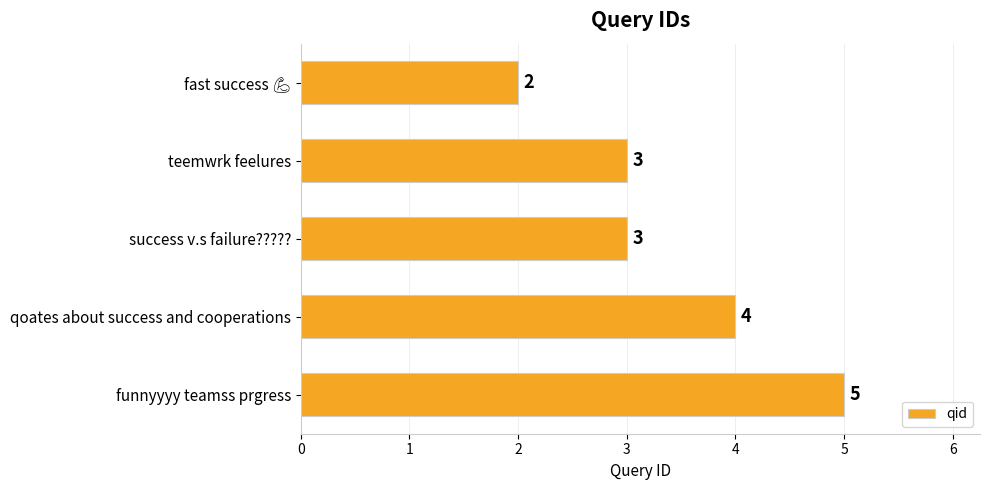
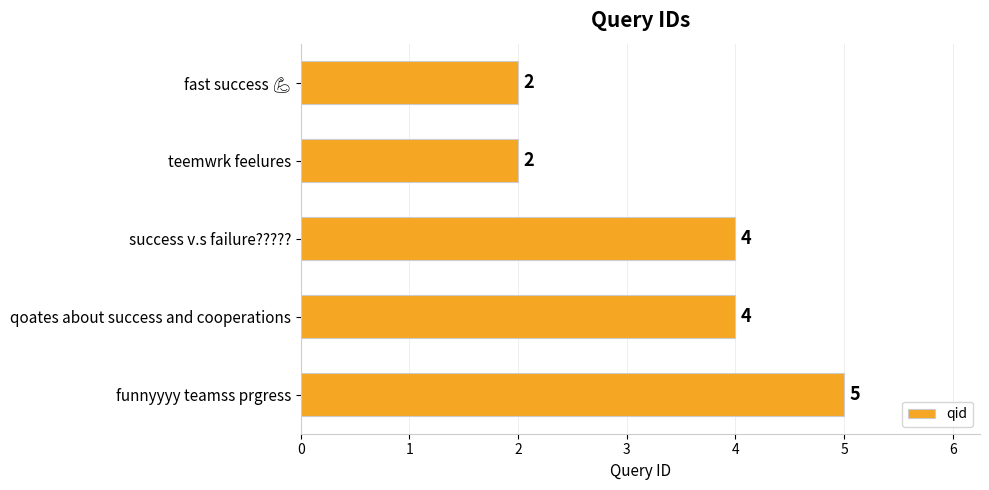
  {
    "fast success 💪": 2,
-   "teemwrk feelures": 3,
-   "success v.s failure?????": 3,
+   "teemwrk feelures": 2,
+   "success v.s failure?????": 4,
    "qoates about success and cooperations": 4,
    "funnyyyy teamss prgress": 5
  }
